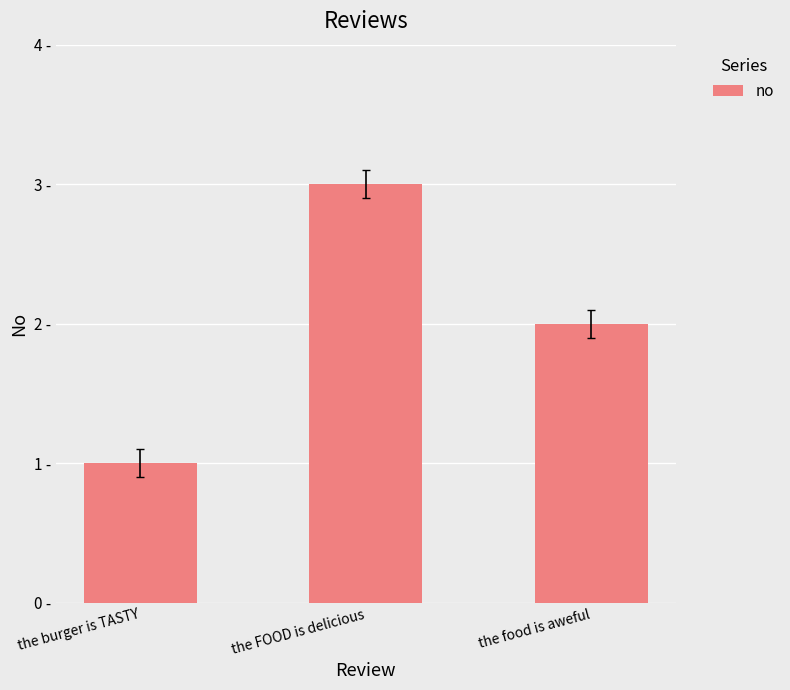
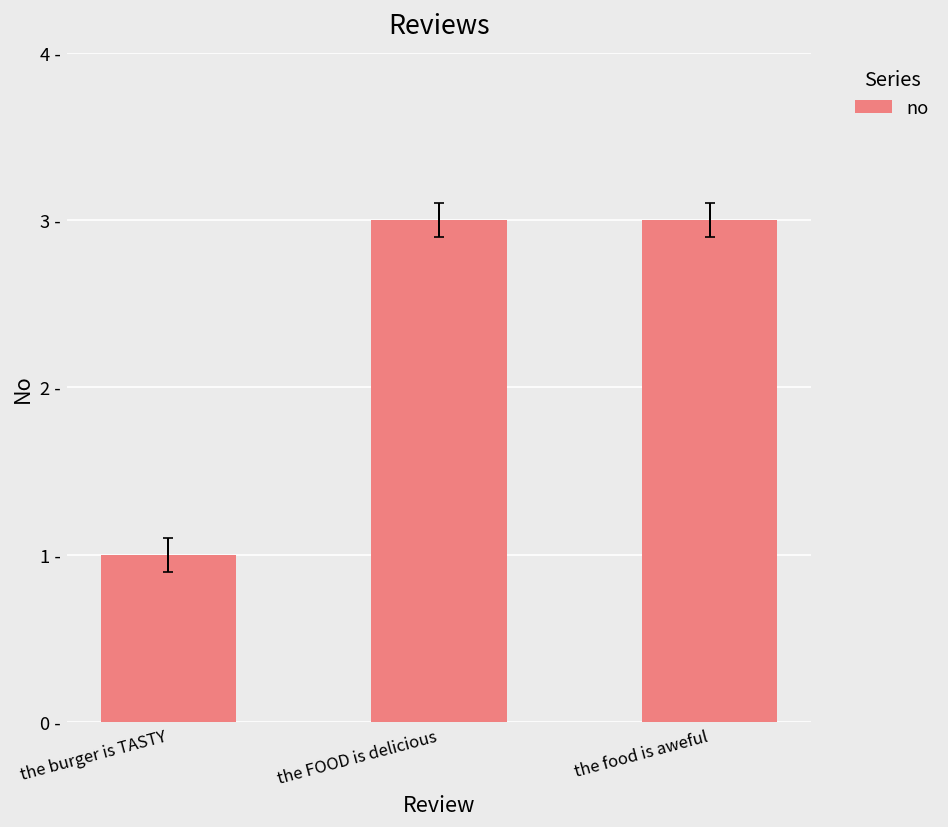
  {
    "no": {
      "the burger is TASTY": "1 -",
      "the FOOD is delicious": "3 -",
-     "the food is aweful": "2 -"
+     "the food is aweful": "3 -"
    }
  }
